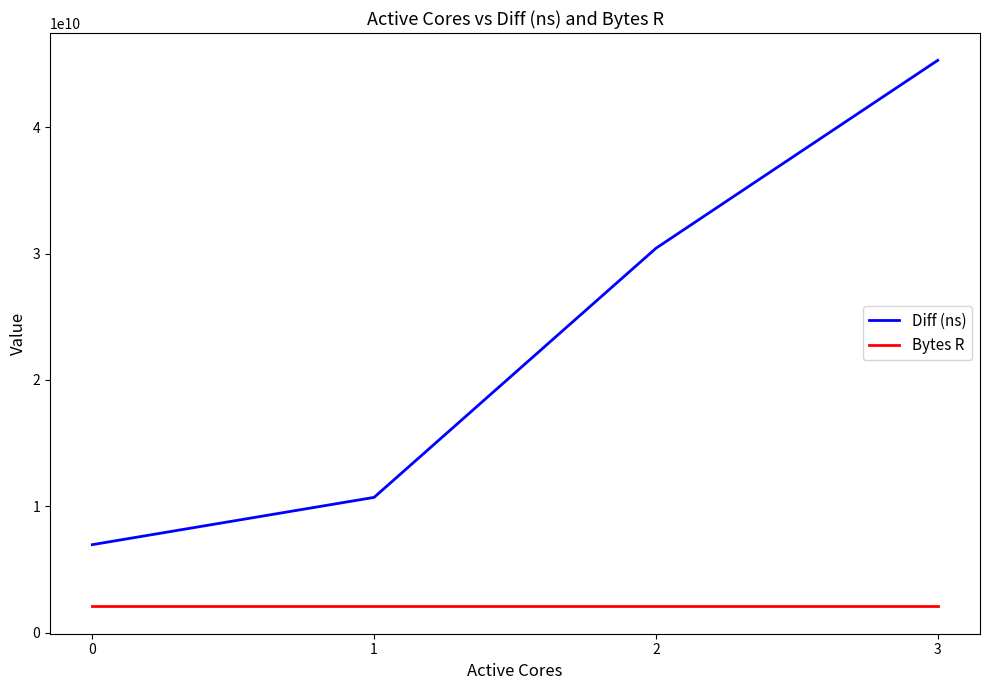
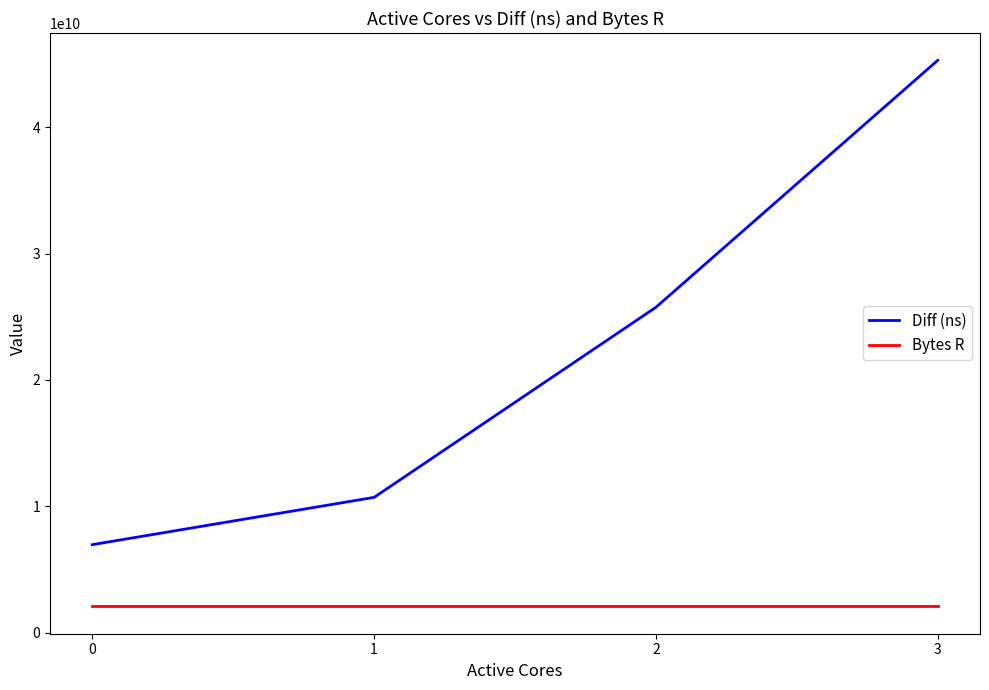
  {
    "Diff (ns)": {
      "0": 7000000000,
      "1": 10700000000,
-     "2": 30400000000,
+     "2": 25700000000,
      "3": 45300000000
    },
    "Bytes R": {
      "0": 2100000000,
      "1": 2100000000,
      "2": 2100000000,
      "3": 2100000000
    }
  }
